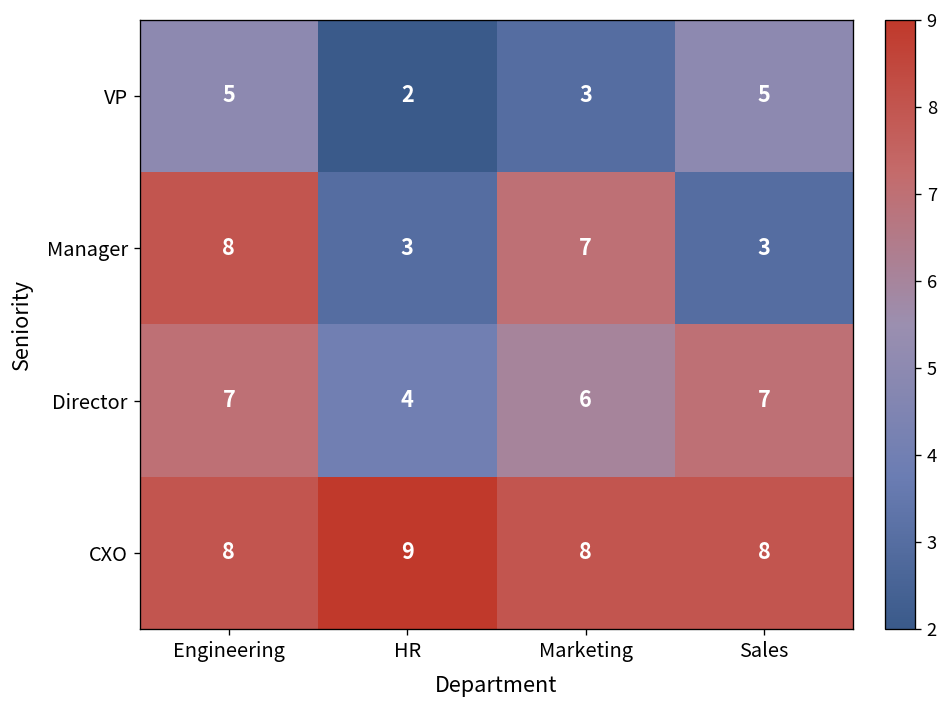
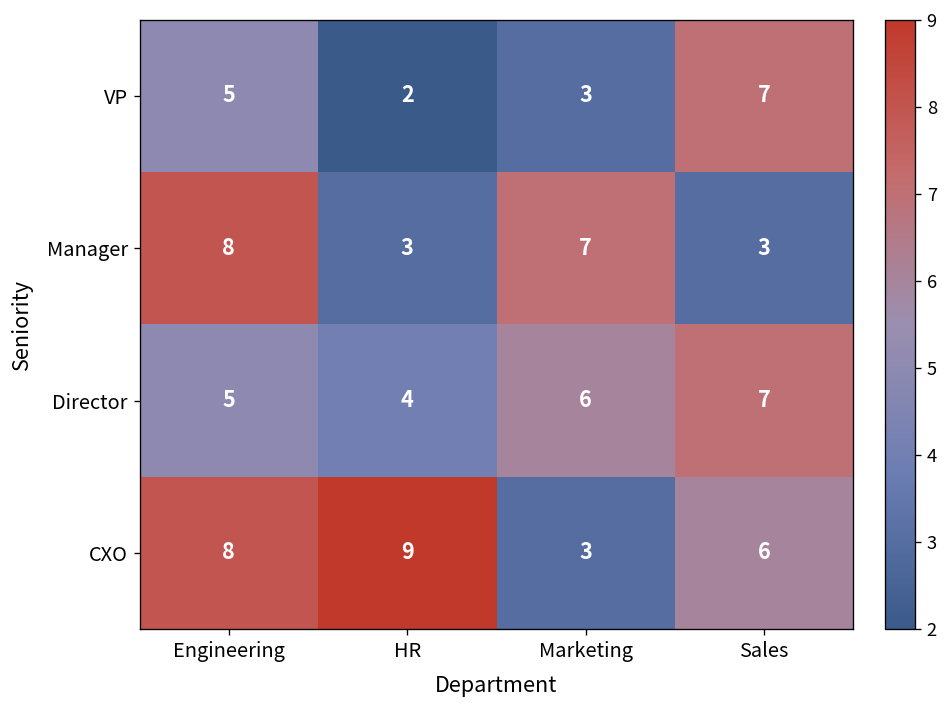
  {
    "VP": {
      "Engineering": 5,
      "HR": 2,
      "Marketing": 3,
-     "Sales": 5
+     "Sales": 7
    },
    "Manager": {
      "Engineering": 8,
      "HR": 3,
      "Marketing": 7,
      "Sales": 3
    },
    "Director": {
-     "Engineering": 7,
+     "Engineering": 5,
      "HR": 4,
      "Marketing": 6,
      "Sales": 7
    },
    "CXO": {
      "Engineering": 8,
      "HR": 9,
-     "Marketing": 8,
-     "Sales": 8
+     "Marketing": 3,
+     "Sales": 6
    }
  }
